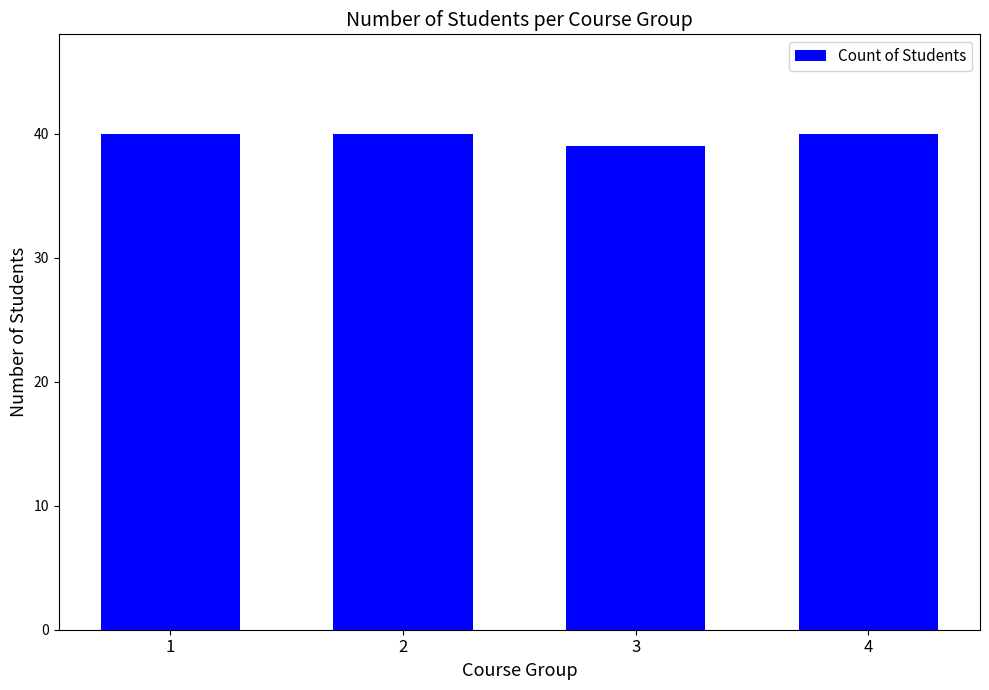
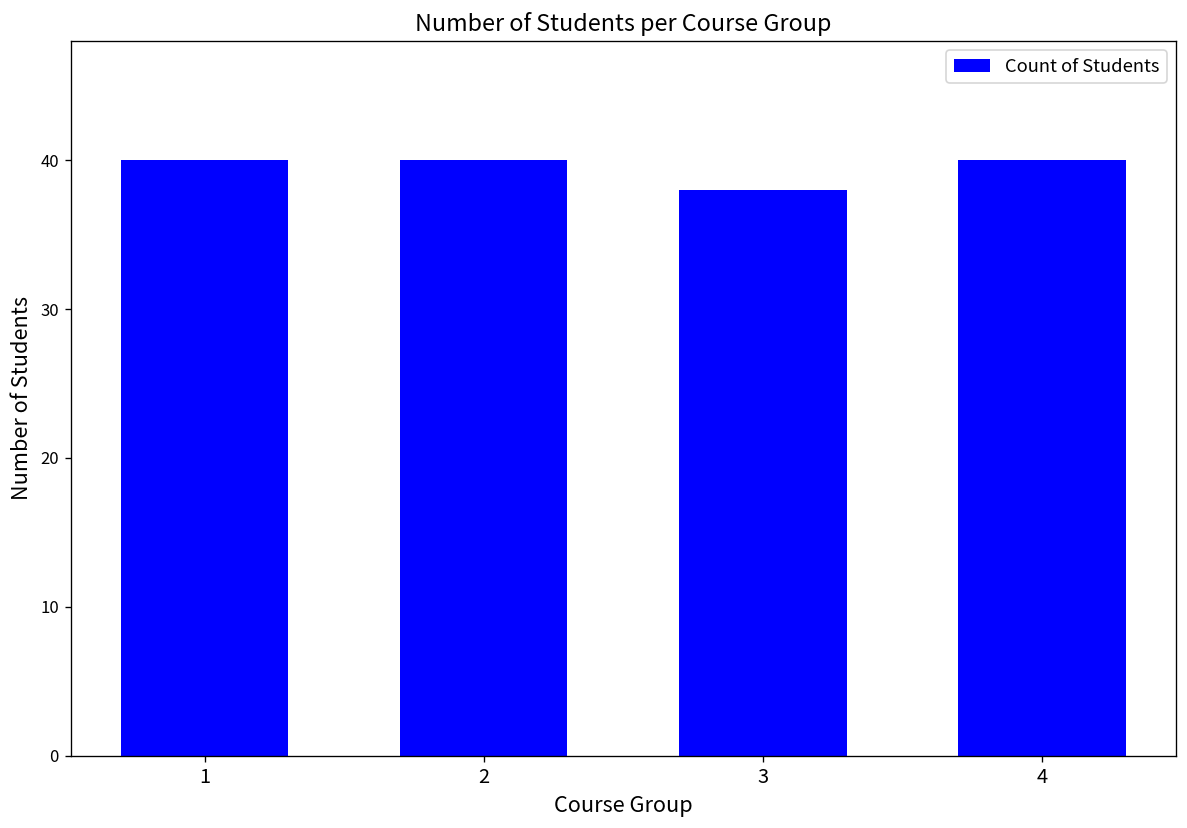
  {
    "1": 40,
    "2": 40,
-   "3": 39,
+   "3": 38,
    "4": 40
  }
